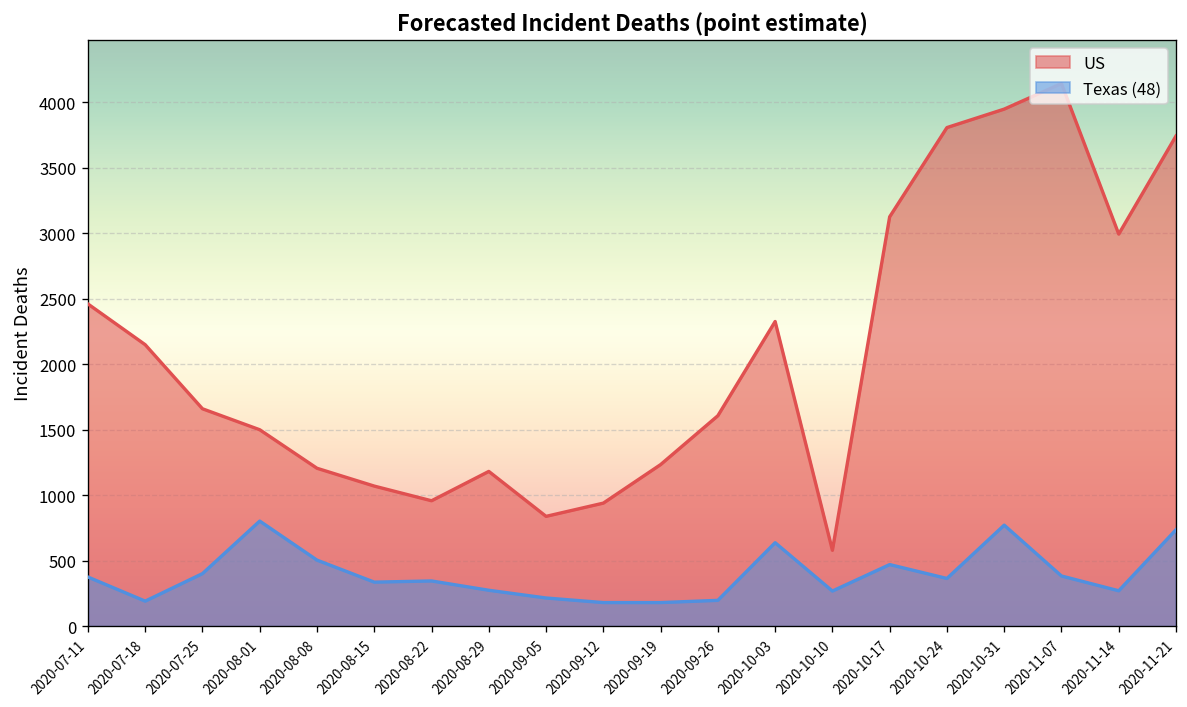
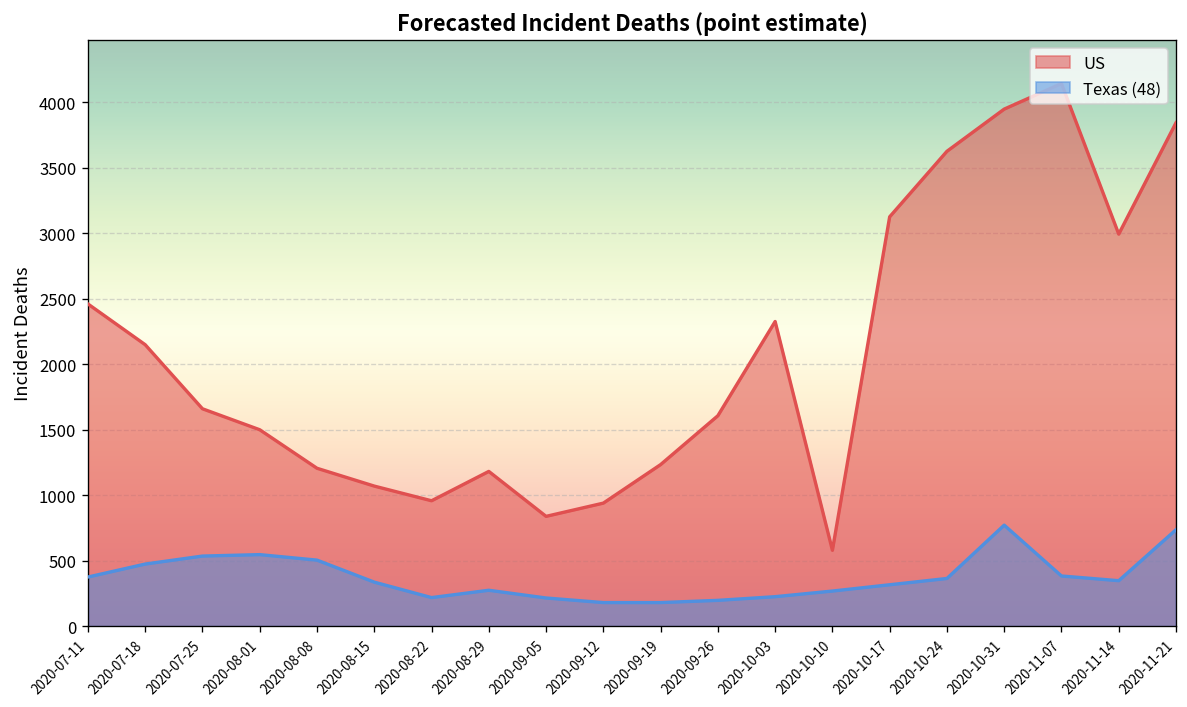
  {
    "US": {
      "2020-07-11": 2460,
      "2020-07-18": 2150,
      "2020-07-25": 1660,
      "2020-08-01": 1500,
      "2020-08-08": 1210,
      "2020-08-15": 1070,
      "2020-08-22": 960,
      "2020-08-29": 1180,
      "2020-09-05": 840,
      "2020-09-12": 940,
      "2020-09-19": 1230,
      "2020-09-26": 1610,
      "2020-10-03": 2330,
      "2020-10-10": 580,
      "2020-10-17": 3120,
-     "2020-10-24": 3810,
+     "2020-10-24": 3620,
      "2020-10-31": 3950,
      "2020-11-14": 2990,
-     "2020-11-21": 3740
+     "2020-11-21": 3840
    },
    "Texas (48)": {
      "2020-07-11": 380,
-     "2020-07-18": 190,
-     "2020-07-25": 400,
-     "2020-08-01": 800,
+     "2020-07-18": 470,
+     "2020-07-25": 540,
+     "2020-08-01": 550,
      "2020-08-08": 500,
      "2020-08-15": 340,
-     "2020-08-22": 350,
+     "2020-08-22": 220,
      "2020-08-29": 270,
      "2020-09-05": 220,
      "2020-09-12": 180,
      "2020-09-19": 180,
      "2020-09-26": 200,
-     "2020-10-03": 640,
+     "2020-10-03": 230,
      "2020-10-10": 270,
-     "2020-10-17": 470,
+     "2020-10-17": 320,
      "2020-10-24": 360,
      "2020-10-31": 770,
      "2020-11-07": 380,
-     "2020-11-14": 270,
+     "2020-11-14": 350,
      "2020-11-21": 740
    }
  }
